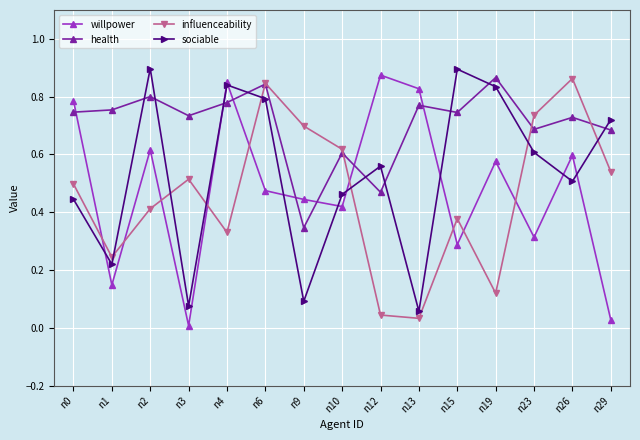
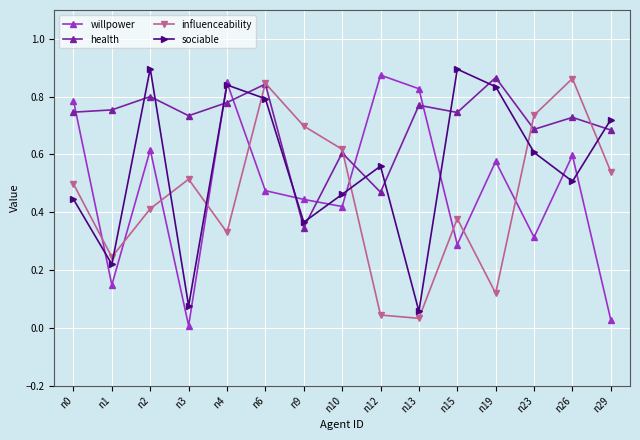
  {
    "influenceability": {
      "n0": 0.50,
      "n1": 0.24,
      "n2": 0.41,
      "n3": 0.51,
      "n4": 0.33,
      "n9": 0.70,
      "n10": 0.62,
      "n12": 0.04,
      "n13": 0.03,
      "n15": 0.38,
      "n19": 0.12,
      "n23": 0.74,
      "n26": 0.86,
      "n29": 0.54
    },
    "sociable": {
      "n0": 0.45,
      "n1": 0.22,
      "n2": 0.90,
      "n3": 0.08,
      "n6": 0.79,
-     "n9": 0.09,
+     "n9": 0.37,
      "n10": 0.46,
      "n12": 0.56,
      "n13": 0.06,
      "n15": 0.90,
      "n19": 0.83,
      "n23": 0.61,
      "n26": 0.51,
      "n29": 0.72
    }
  }
